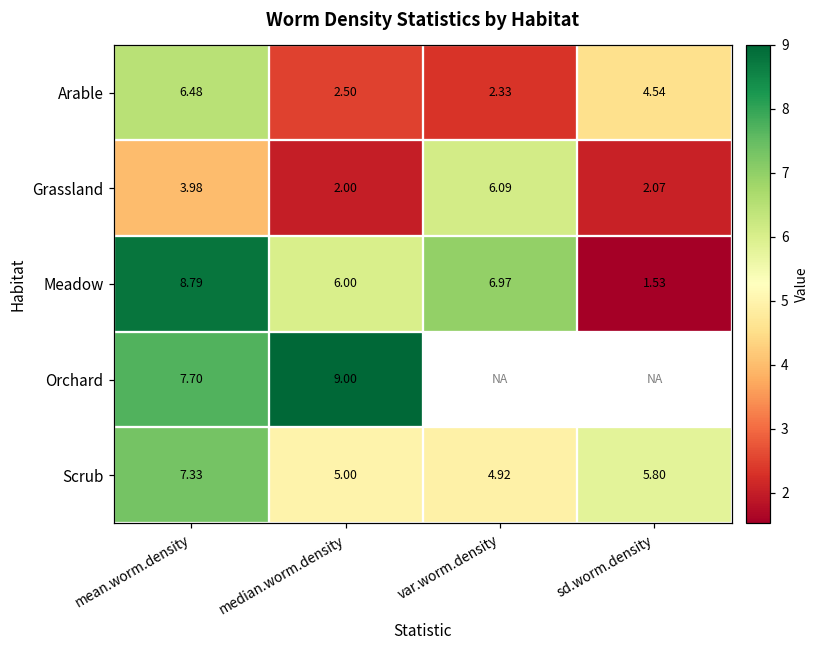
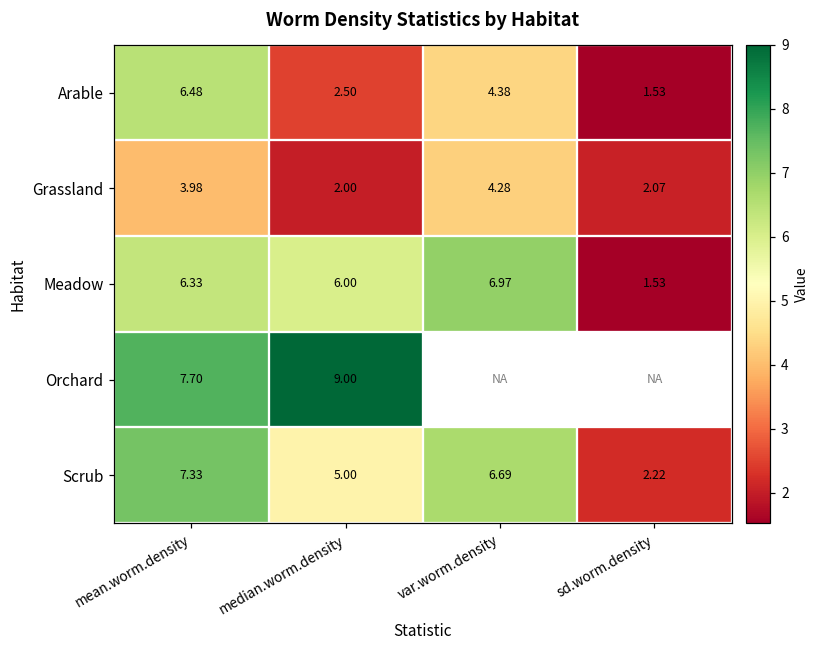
  {
    "Arable": {
      "mean.worm.density": 6.48,
      "median.worm.density": 2.50,
-     "var.worm.density": 2.33,
-     "sd.worm.density": 4.54
+     "var.worm.density": 4.38,
+     "sd.worm.density": 1.53
    },
    "Grassland": {
      "mean.worm.density": 3.98,
      "median.worm.density": 2.00,
-     "var.worm.density": 6.09,
+     "var.worm.density": 4.28,
      "sd.worm.density": 2.07
    },
    "Meadow": {
-     "mean.worm.density": 8.79,
+     "mean.worm.density": 6.33,
      "median.worm.density": 6.00,
      "var.worm.density": 6.97,
      "sd.worm.density": 1.53
    },
    "Orchard": {
      "mean.worm.density": 7.70,
      "median.worm.density": 9.00
    },
    "Scrub": {
      "mean.worm.density": 7.33,
      "median.worm.density": 5.00,
-     "var.worm.density": 4.92,
-     "sd.worm.density": 5.80
+     "var.worm.density": 6.69,
+     "sd.worm.density": 2.22
    }
  }
